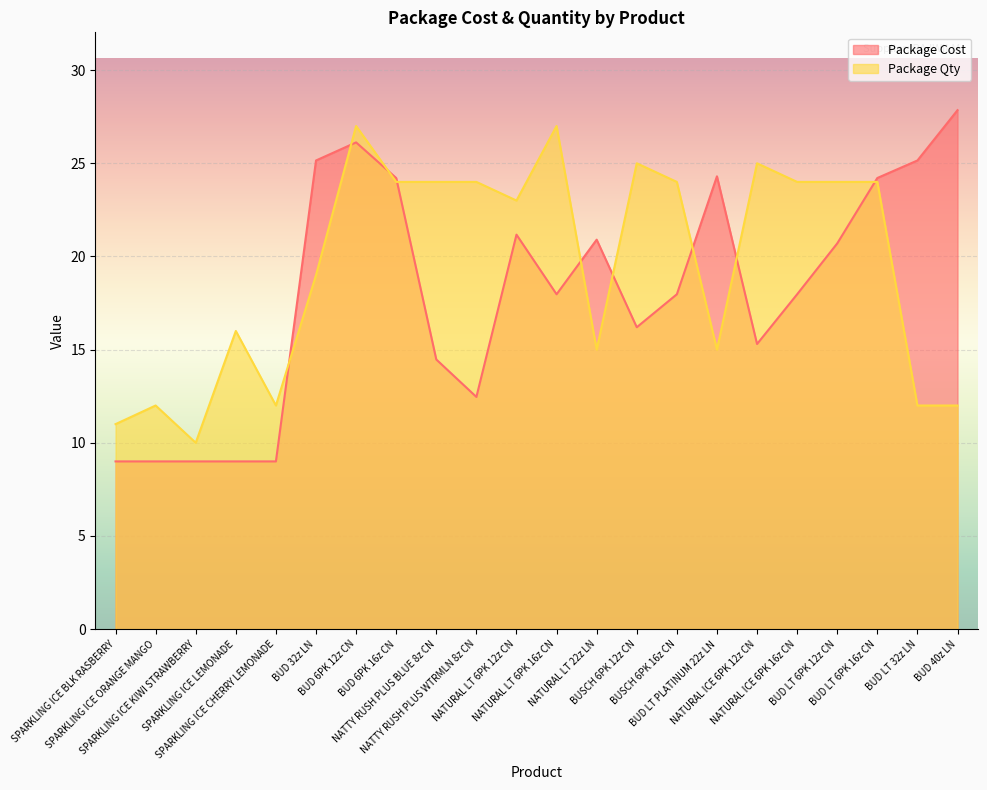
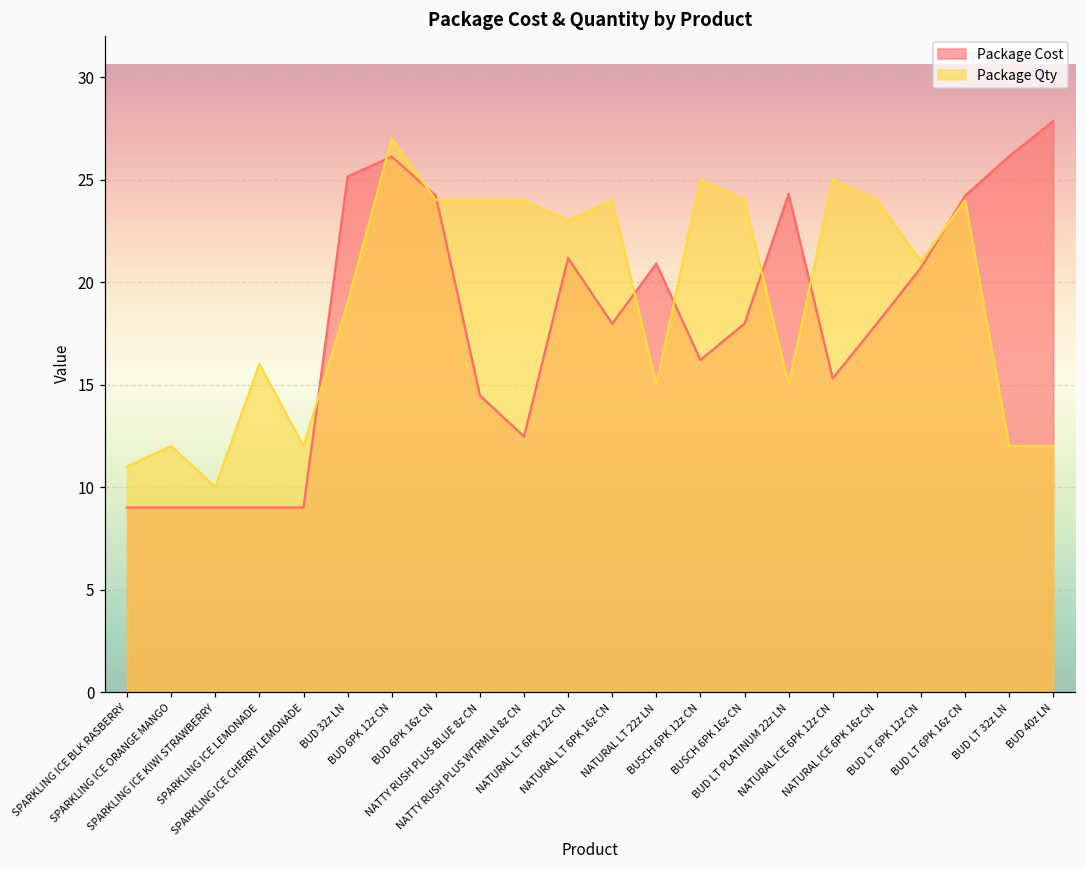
  {
    "Package Cost": {
      "SPARKLING ICE BLK RASBERRY": 9.0,
      "SPARKLING ICE ORANGE MANGO": 9.0,
      "SPARKLING ICE KIWI STRAWBERRY": 9.0,
      "SPARKLING ICE LEMONADE": 9.0,
      "SPARKLING ICE CHERRY LEMONADE": 9.0,
      "BUD 32z LN": 25.2,
      "BUD 6PK 12z CN": 26.1,
      "BUD 6PK 16z CN": 24.2,
      "NATTY RUSH PLUS BLUE 8z CN": 14.5,
      "NATTY RUSH PLUS WTRMLN 8z CN": 12.5,
      "NATURAL LT 6PK 12z CN": 21.2,
      "NATURAL LT 6PK 16z CN": 18.0,
      "NATURAL LT 22z LN": 20.9,
      "BUSCH 6PK 12z CN": 16.2,
      "BUSCH 6PK 16z CN": 18.0,
      "BUD LT PLATINUM 22z LN": 24.3,
      "NATURAL ICE 6PK 12z CN": 15.3,
      "NATURAL ICE 6PK 16z CN": 18.0,
      "BUD LT 6PK 12z CN": 20.7,
      "BUD LT 6PK 16z CN": 24.2,
-     "BUD LT 32z LN": 25.2,
+     "BUD LT 32z LN": 26.1,
      "BUD 40z LN": 27.9
    },
    "Package Qty": {
      "SPARKLING ICE BLK RASBERRY": 11,
      "SPARKLING ICE ORANGE MANGO": 12,
      "SPARKLING ICE KIWI STRAWBERRY": 10,
      "SPARKLING ICE LEMONADE": 16,
      "SPARKLING ICE CHERRY LEMONADE": 12,
      "BUD 32z LN": 19,
      "BUD 6PK 12z CN": 27,
      "BUD 6PK 16z CN": 24,
      "NATTY RUSH PLUS BLUE 8z CN": 24,
      "NATTY RUSH PLUS WTRMLN 8z CN": 24,
      "NATURAL LT 6PK 12z CN": 23,
-     "NATURAL LT 6PK 16z CN": 27,
+     "NATURAL LT 6PK 16z CN": 24,
      "NATURAL LT 22z LN": 15,
      "BUSCH 6PK 12z CN": 25,
      "BUSCH 6PK 16z CN": 24,
      "BUD LT PLATINUM 22z LN": 15,
      "NATURAL ICE 6PK 12z CN": 25,
      "NATURAL ICE 6PK 16z CN": 24,
-     "BUD LT 6PK 12z CN": 24,
+     "BUD LT 6PK 12z CN": 21,
      "BUD LT 6PK 16z CN": 24,
      "BUD LT 32z LN": 12,
      "BUD 40z LN": 12
    }
  }
